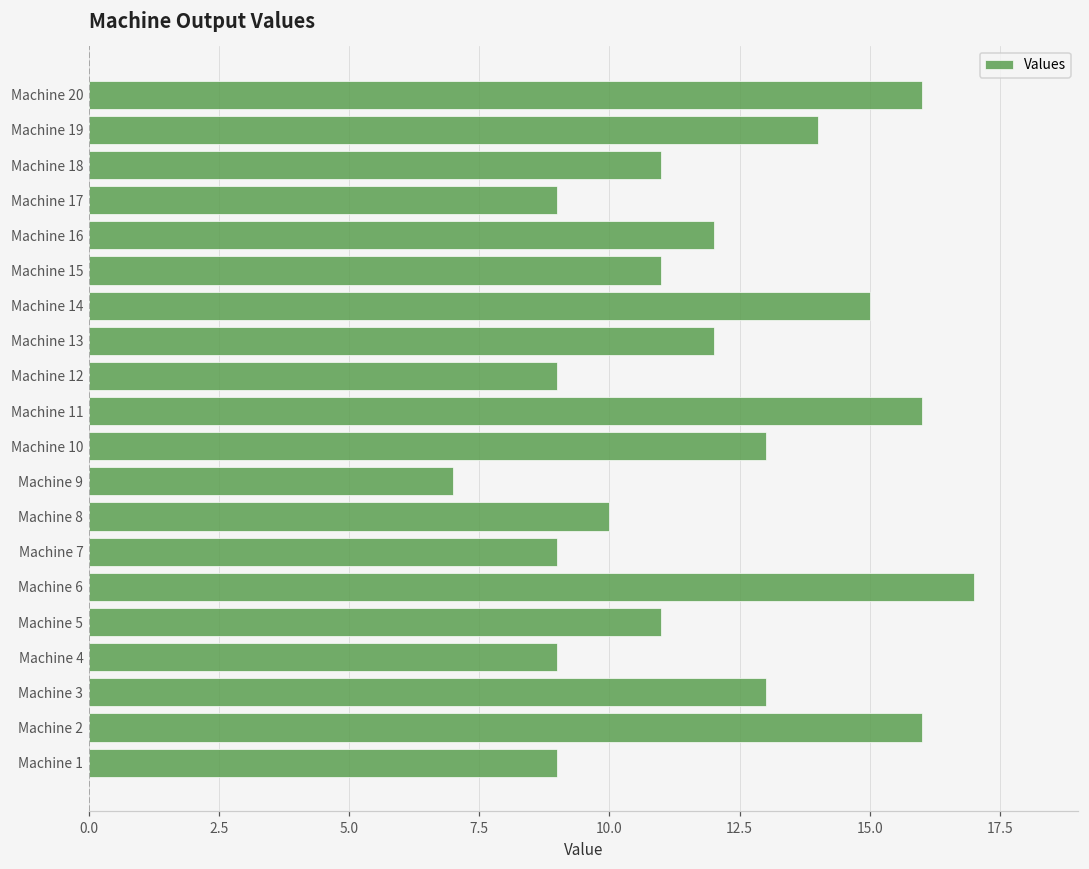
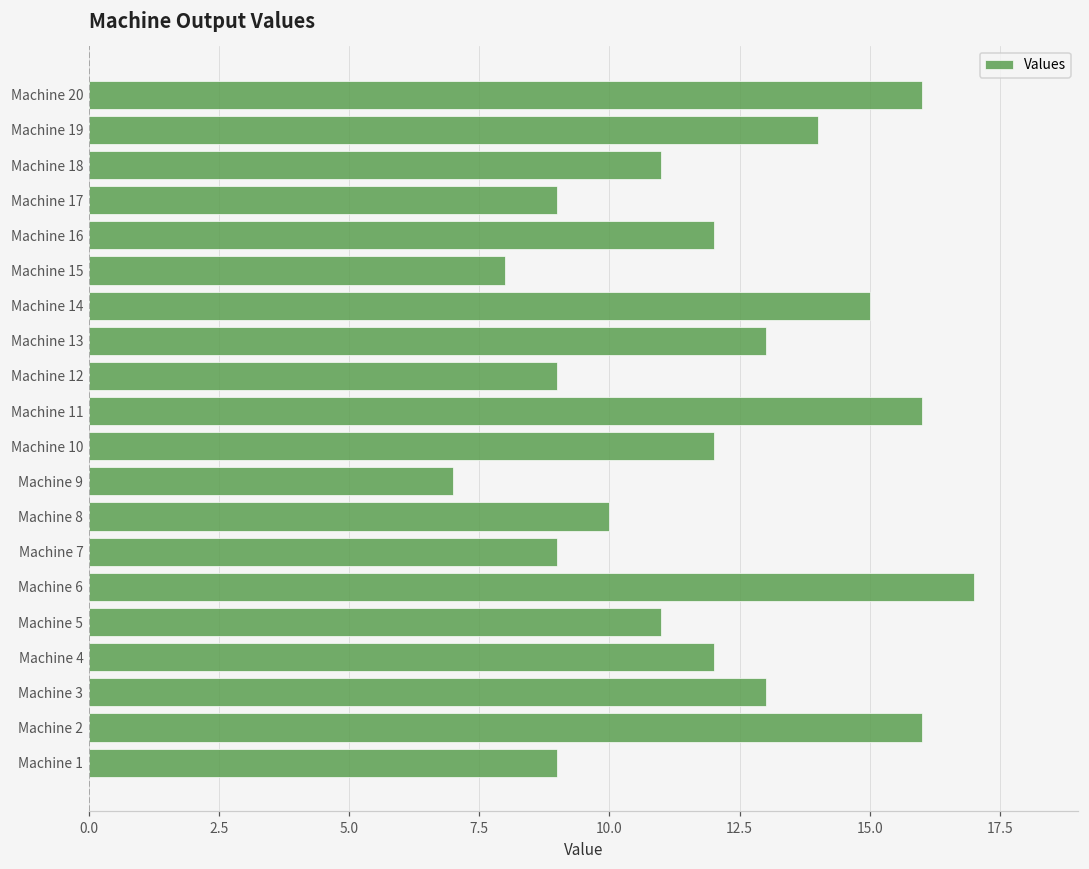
  {
    "Machine 20": 16,
    "Machine 19": 14,
    "Machine 18": 11,
    "Machine 17": 9,
    "Machine 16": 12,
-   "Machine 15": 11,
+   "Machine 15": 8,
    "Machine 14": 15,
-   "Machine 13": 12,
+   "Machine 13": 13,
    "Machine 12": 9,
    "Machine 11": 16,
-   "Machine 10": 13,
+   "Machine 10": 12,
    "Machine 9": 7,
    "Machine 8": 10,
    "Machine 7": 9,
    "Machine 6": 17,
    "Machine 5": 11,
-   "Machine 4": 9,
+   "Machine 4": 12,
    "Machine 3": 13,
    "Machine 2": 16,
    "Machine 1": 9
  }
